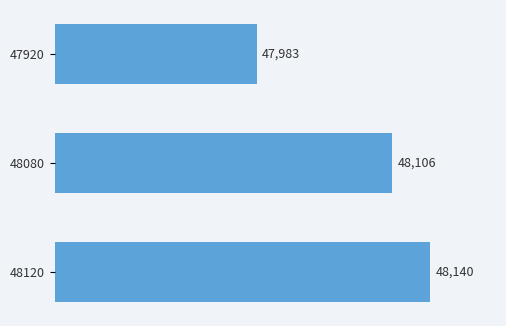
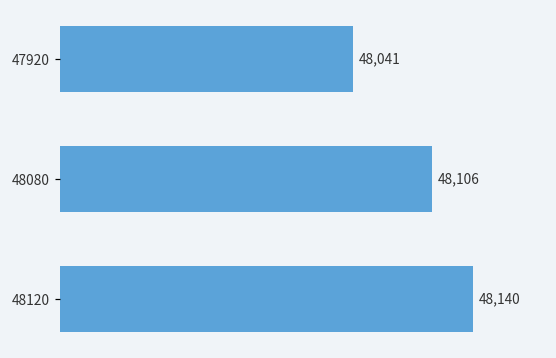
  {
-   "47920": "47,983",
+   "47920": "48,041",
    "48080": "48,106",
    "48120": "48,140"
  }
